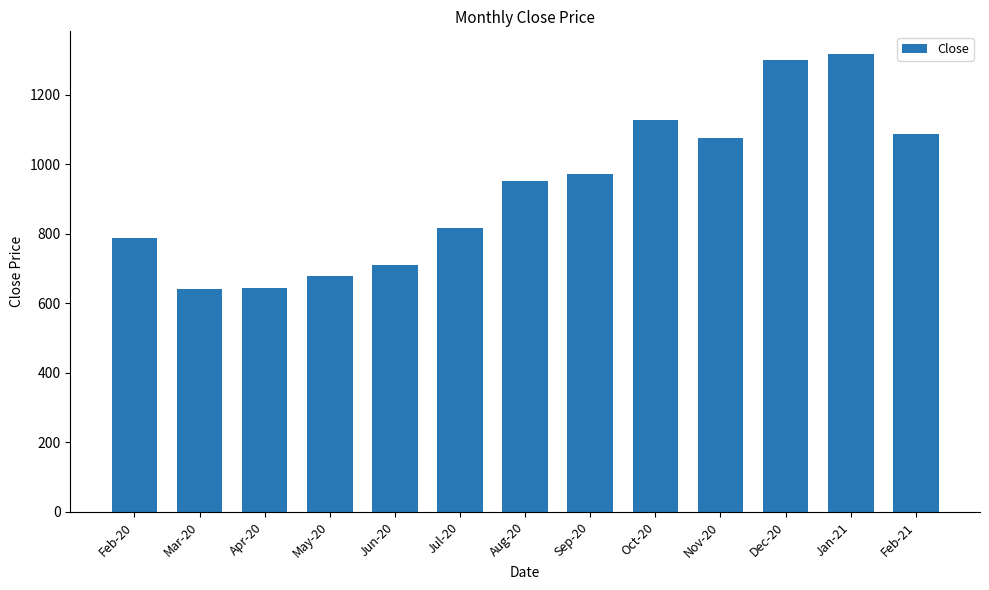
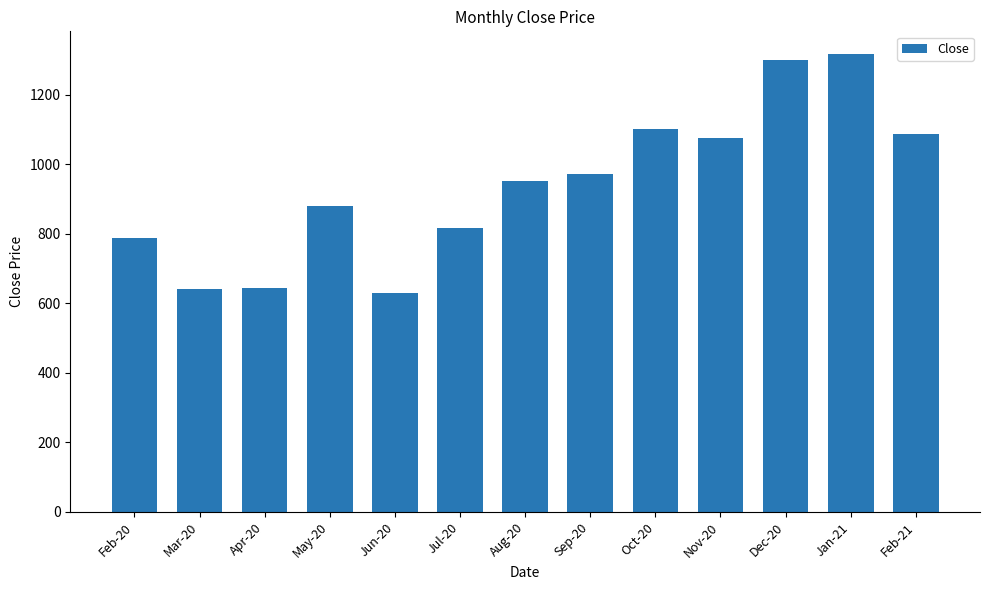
  {
    "Feb-20": 790,
    "Mar-20": 640,
    "Apr-20": 640,
-   "May-20": 680,
-   "Jun-20": 710,
+   "May-20": 880,
+   "Jun-20": 630,
    "Jul-20": 820,
    "Aug-20": 950,
    "Sep-20": 970,
-   "Oct-20": 1130,
+   "Oct-20": 1100,
    "Nov-20": 1080,
    "Dec-20": 1300,
    "Jan-21": 1320,
    "Feb-21": 1090
  }
